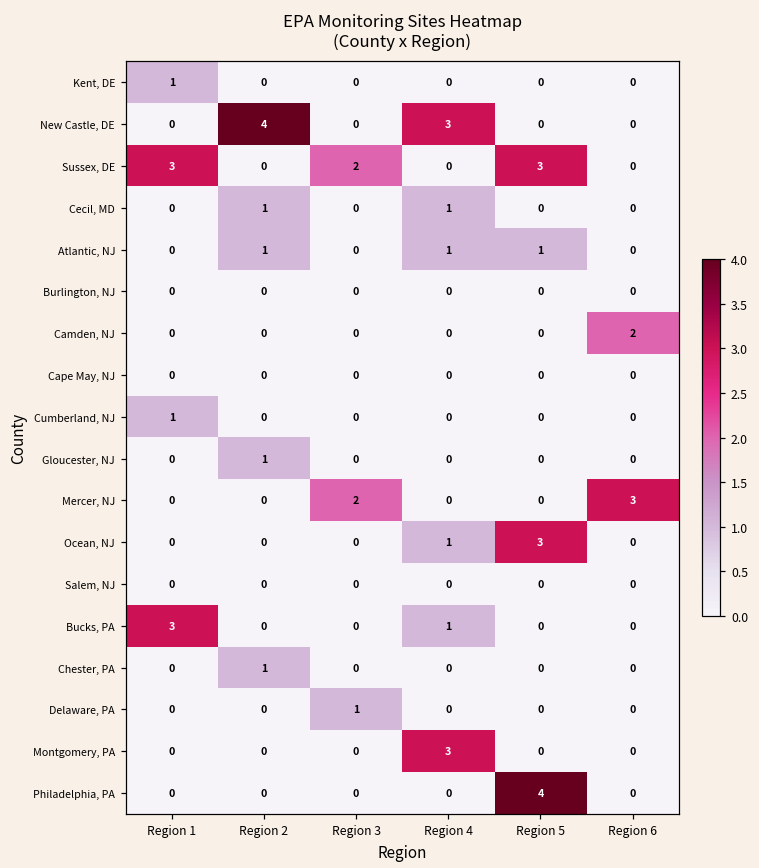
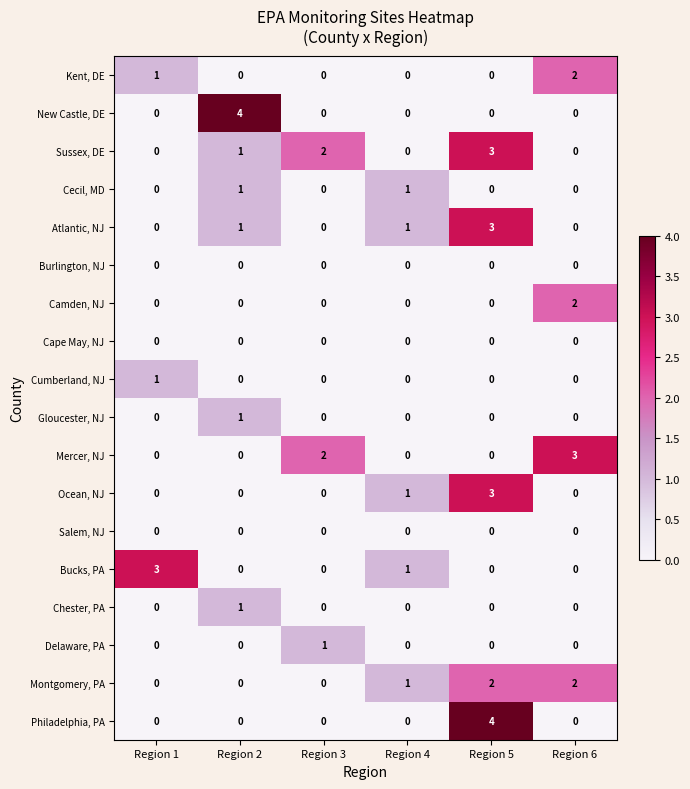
  {
    "Kent, DE": {
      "Region 1": 1,
      "Region 2": 0,
      "Region 3": 0,
      "Region 4": 0,
      "Region 5": 0,
-     "Region 6": 0
+     "Region 6": 2
    },
    "New Castle, DE": {
      "Region 1": 0,
      "Region 2": 4,
      "Region 3": 0,
-     "Region 4": 3,
+     "Region 4": 0,
      "Region 5": 0,
      "Region 6": 0
    },
    "Sussex, DE": {
-     "Region 1": 3,
-     "Region 2": 0,
+     "Region 1": 0,
+     "Region 2": 1,
      "Region 3": 2,
      "Region 4": 0,
      "Region 5": 3,
      "Region 6": 0
    },
    "Cecil, MD": {
      "Region 1": 0,
      "Region 2": 1,
      "Region 3": 0,
      "Region 4": 1,
      "Region 5": 0,
      "Region 6": 0
    },
    "Atlantic, NJ": {
      "Region 1": 0,
      "Region 2": 1,
      "Region 3": 0,
      "Region 4": 1,
-     "Region 5": 1,
+     "Region 5": 3,
      "Region 6": 0
    },
    "Burlington, NJ": {
      "Region 1": 0,
      "Region 2": 0,
      "Region 3": 0,
      "Region 4": 0,
      "Region 5": 0,
      "Region 6": 0
    },
    "Camden, NJ": {
      "Region 1": 0,
      "Region 2": 0,
      "Region 3": 0,
      "Region 4": 0,
      "Region 5": 0,
      "Region 6": 2
    },
    "Cape May, NJ": {
      "Region 1": 0,
      "Region 2": 0,
      "Region 3": 0,
      "Region 4": 0,
      "Region 5": 0,
      "Region 6": 0
    },
    "Cumberland, NJ": {
      "Region 1": 1,
      "Region 2": 0,
      "Region 3": 0,
      "Region 4": 0,
      "Region 5": 0,
      "Region 6": 0
    },
    "Gloucester, NJ": {
      "Region 1": 0,
      "Region 2": 1,
      "Region 3": 0,
      "Region 4": 0,
      "Region 5": 0,
      "Region 6": 0
    },
    "Mercer, NJ": {
      "Region 1": 0,
      "Region 2": 0,
      "Region 3": 2,
      "Region 4": 0,
      "Region 5": 0,
      "Region 6": 3
    },
    "Ocean, NJ": {
      "Region 1": 0,
      "Region 2": 0,
      "Region 3": 0,
      "Region 4": 1,
      "Region 5": 3,
      "Region 6": 0
    },
    "Salem, NJ": {
      "Region 1": 0,
      "Region 2": 0,
      "Region 3": 0,
      "Region 4": 0,
      "Region 5": 0,
      "Region 6": 0
    },
    "Bucks, PA": {
      "Region 1": 3,
      "Region 2": 0,
      "Region 3": 0,
      "Region 4": 1,
      "Region 5": 0,
      "Region 6": 0
    },
    "Chester, PA": {
      "Region 1": 0,
      "Region 2": 1,
      "Region 3": 0,
      "Region 4": 0,
      "Region 5": 0,
      "Region 6": 0
    },
    "Delaware, PA": {
      "Region 1": 0,
      "Region 2": 0,
      "Region 3": 1,
      "Region 4": 0,
      "Region 5": 0,
      "Region 6": 0
    },
    "Montgomery, PA": {
      "Region 1": 0,
      "Region 2": 0,
      "Region 3": 0,
-     "Region 4": 3,
-     "Region 5": 0,
-     "Region 6": 0
+     "Region 4": 1,
+     "Region 5": 2,
+     "Region 6": 2
    },
    "Philadelphia, PA": {
      "Region 1": 0,
      "Region 2": 0,
      "Region 3": 0,
      "Region 4": 0,
      "Region 5": 4,
      "Region 6": 0
    }
  }
